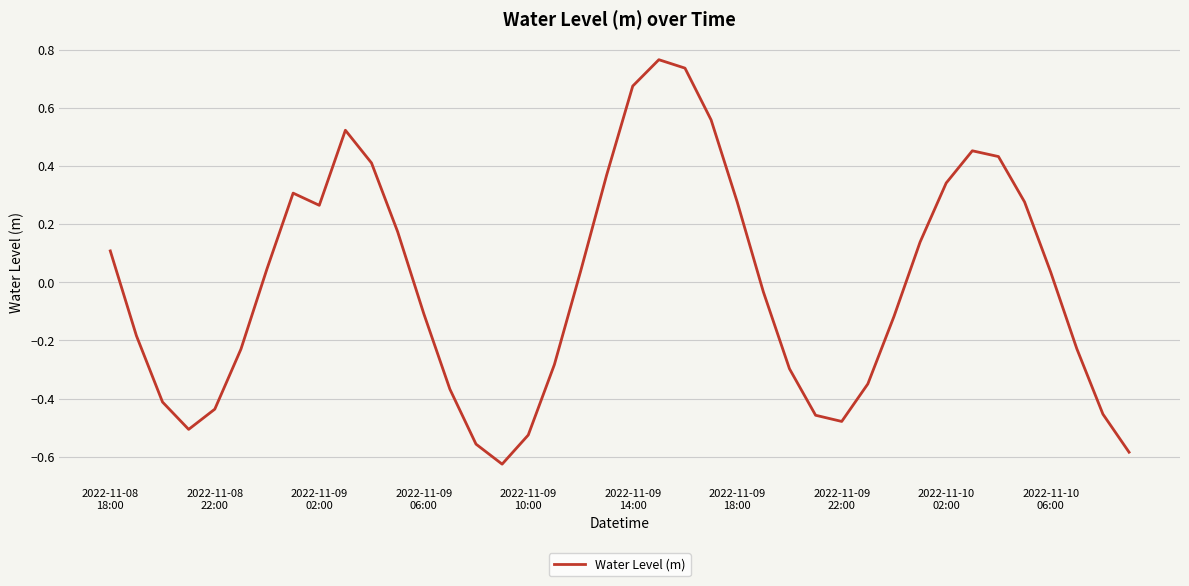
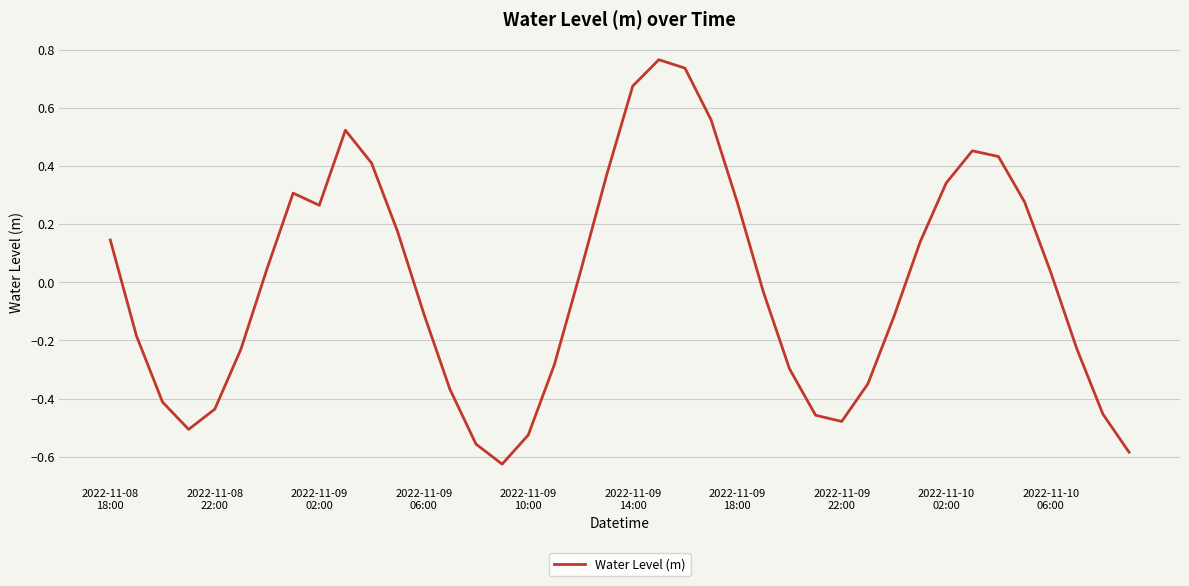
  {
-   "2022-11-08 18:00": 0.11,
+   "2022-11-08 18:00": 0.15,
    "2022-11-08 22:00": -0.44,
    "2022-11-09 02:00": 0.26,
    "2022-11-09 06:00": -0.11,
    "2022-11-09 10:00": -0.53,
    "2022-11-09 14:00": 0.68,
    "2022-11-09 18:00": 0.28,
    "2022-11-09 22:00": -0.48,
    "2022-11-10 02:00": 0.34,
    "2022-11-10 06:00": 0.03
  }
